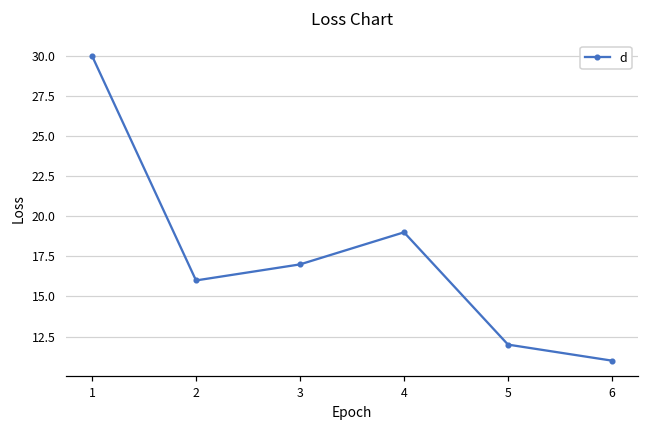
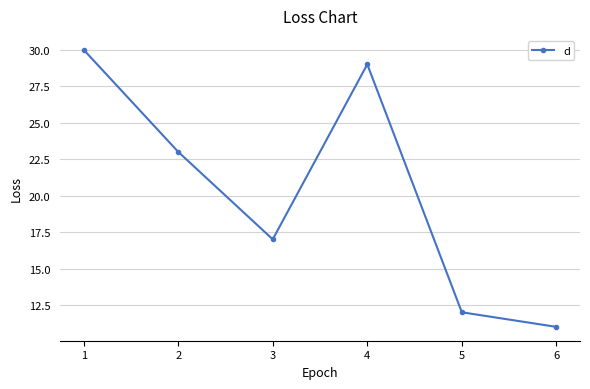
  {
    "1": 30,
-   "2": 16,
+   "2": 23,
    "3": 17,
-   "4": 19,
+   "4": 29,
    "5": 12,
    "6": 11
  }
